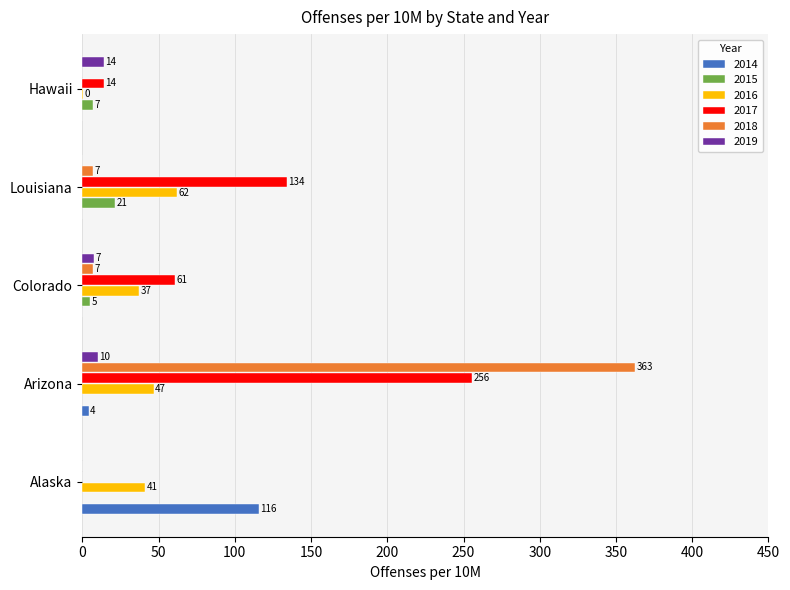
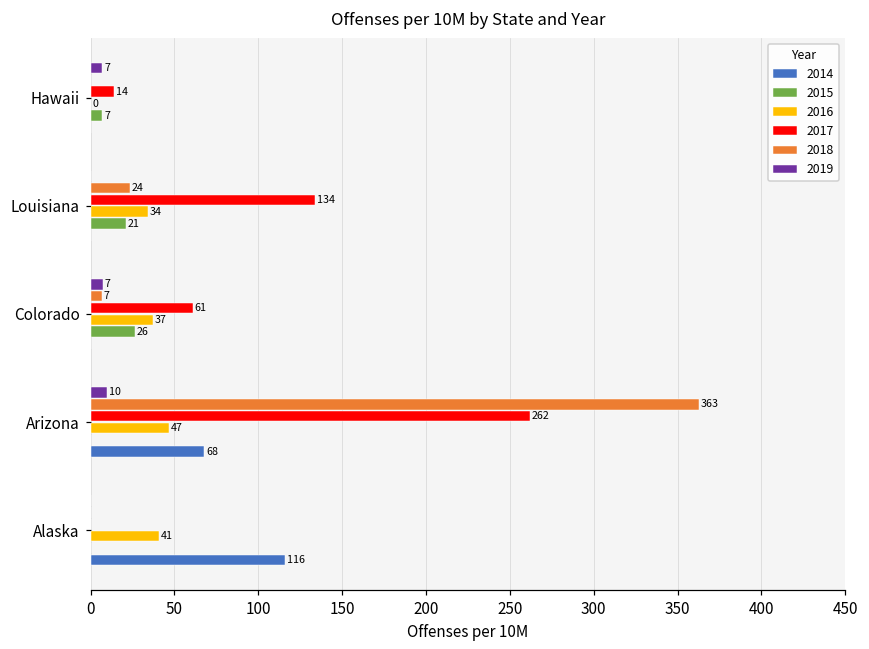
  {
    "2014": {
-     "Arizona": 4,
+     "Arizona": 68,
      "Alaska": 116
    },
    "2015": {
      "Hawaii": 7,
      "Louisiana": 21,
-     "Colorado": 5
+     "Colorado": 26
    },
    "2016": {
      "Hawaii": 0,
-     "Louisiana": 62,
+     "Louisiana": 34,
      "Colorado": 37,
      "Arizona": 47,
      "Alaska": 41
    },
    "2017": {
      "Hawaii": 14,
      "Louisiana": 134,
      "Colorado": 61,
-     "Arizona": 256
+     "Arizona": 262
    },
    "2018": {
-     "Louisiana": 7,
+     "Louisiana": 24,
      "Colorado": 7,
      "Arizona": 363
    },
    "2019": {
-     "Hawaii": 14,
+     "Hawaii": 7,
      "Colorado": 7,
      "Arizona": 10
    }
  }
